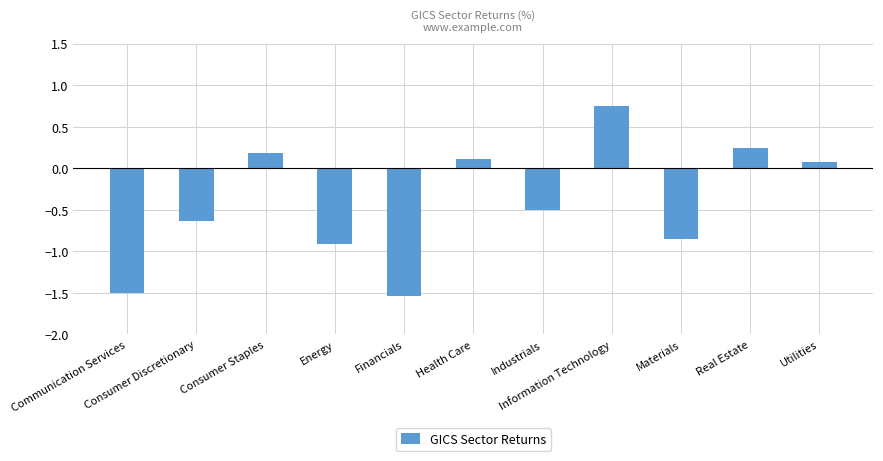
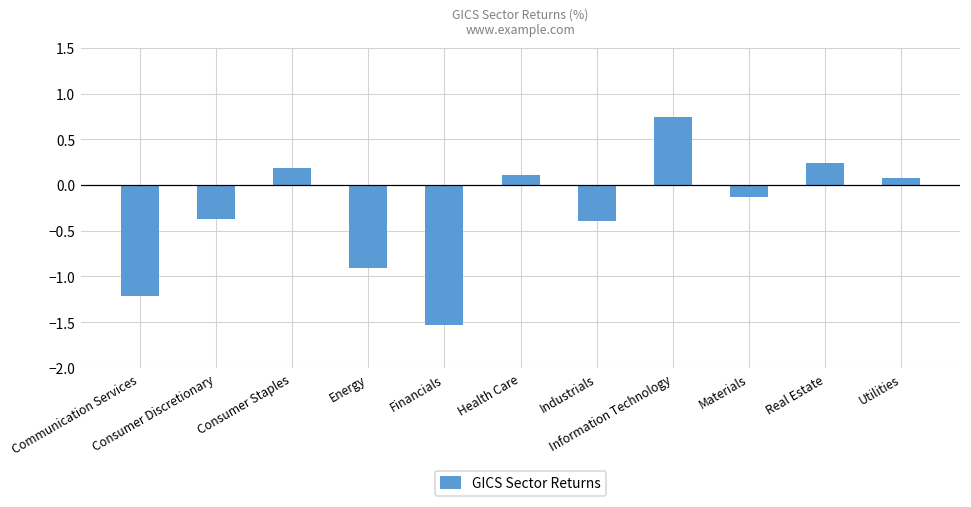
  {
-   "Communication Services": -1.5,
-   "Consumer Discretionary": -0.6,
+   "Communication Services": -1.2,
+   "Consumer Discretionary": -0.4,
    "Consumer Staples": 0.2,
    "Energy": -0.9,
    "Financials": -1.5,
    "Health Care": 0.1,
-   "Industrials": -0.5,
+   "Industrials": -0.4,
    "Information Technology": 0.7,
-   "Materials": -0.9,
+   "Materials": -0.1,
    "Real Estate": 0.2,
    "Utilities": 0.1
  }
